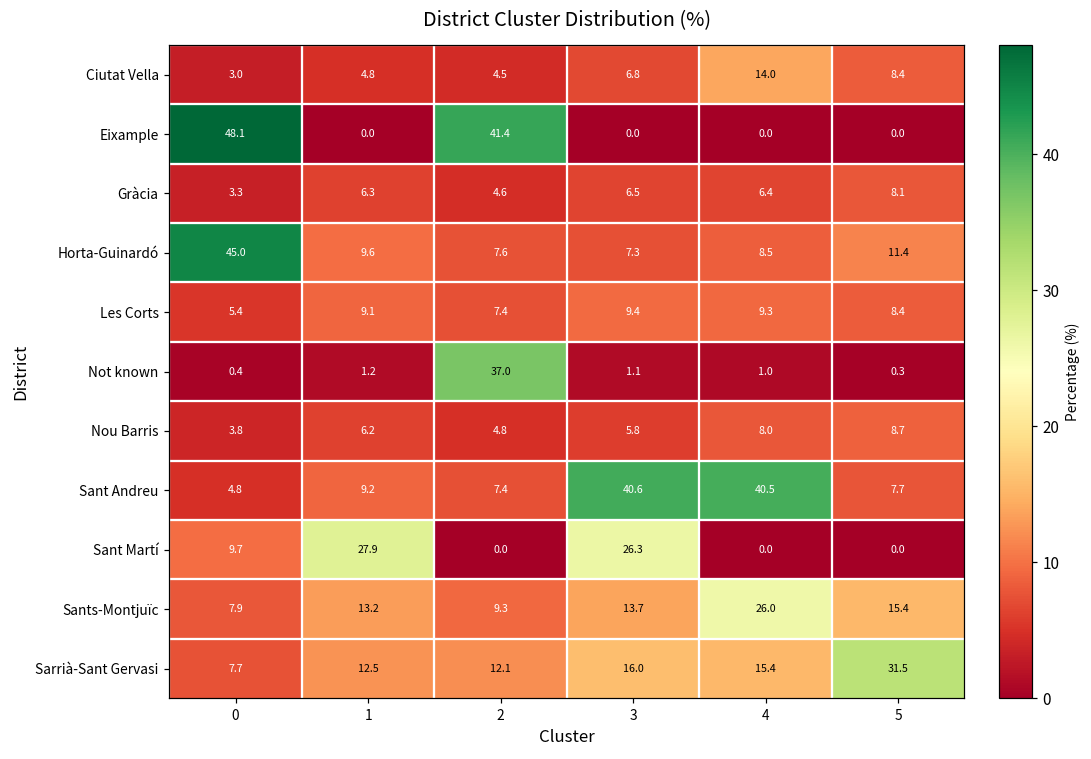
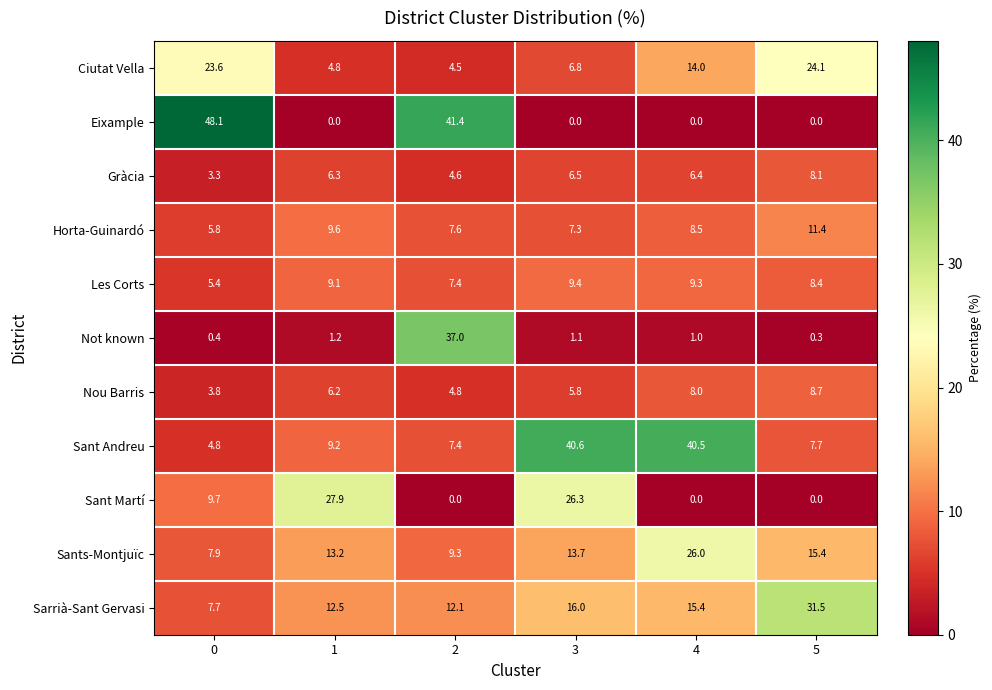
  {
    "Ciutat Vella": {
-     "0": 3.0,
+     "0": 23.6,
      "1": 4.8,
      "2": 4.5,
      "3": 6.8,
      "4": 14.0,
-     "5": 8.4
+     "5": 24.1
    },
    "Eixample": {
      "0": 48.1,
      "1": 0.0,
      "2": 41.4,
      "3": 0.0,
      "4": 0.0,
      "5": 0.0
    },
    "Gràcia": {
      "0": 3.3,
      "1": 6.3,
      "2": 4.6,
      "3": 6.5,
      "4": 6.4,
      "5": 8.1
    },
    "Horta-Guinardó": {
-     "0": 45.0,
+     "0": 5.8,
      "1": 9.6,
      "2": 7.6,
      "3": 7.3,
      "4": 8.5,
      "5": 11.4
    },
    "Les Corts": {
      "0": 5.4,
      "1": 9.1,
      "2": 7.4,
      "3": 9.4,
      "4": 9.3,
      "5": 8.4
    },
    "Not known": {
      "0": 0.4,
      "1": 1.2,
      "2": 37.0,
      "3": 1.1,
      "4": 1.0,
      "5": 0.3
    },
    "Nou Barris": {
      "0": 3.8,
      "1": 6.2,
      "2": 4.8,
      "3": 5.8,
      "4": 8.0,
      "5": 8.7
    },
    "Sant Andreu": {
      "0": 4.8,
      "1": 9.2,
      "2": 7.4,
      "3": 40.6,
      "4": 40.5,
      "5": 7.7
    },
    "Sant Martí": {
      "0": 9.7,
      "1": 27.9,
      "2": 0.0,
      "3": 26.3,
      "4": 0.0,
      "5": 0.0
    },
    "Sants-Montjuïc": {
      "0": 7.9,
      "1": 13.2,
      "2": 9.3,
      "3": 13.7,
      "4": 26.0,
      "5": 15.4
    },
    "Sarrià-Sant Gervasi": {
      "0": 7.7,
      "1": 12.5,
      "2": 12.1,
      "3": 16.0,
      "4": 15.4,
      "5": 31.5
    }
  }
